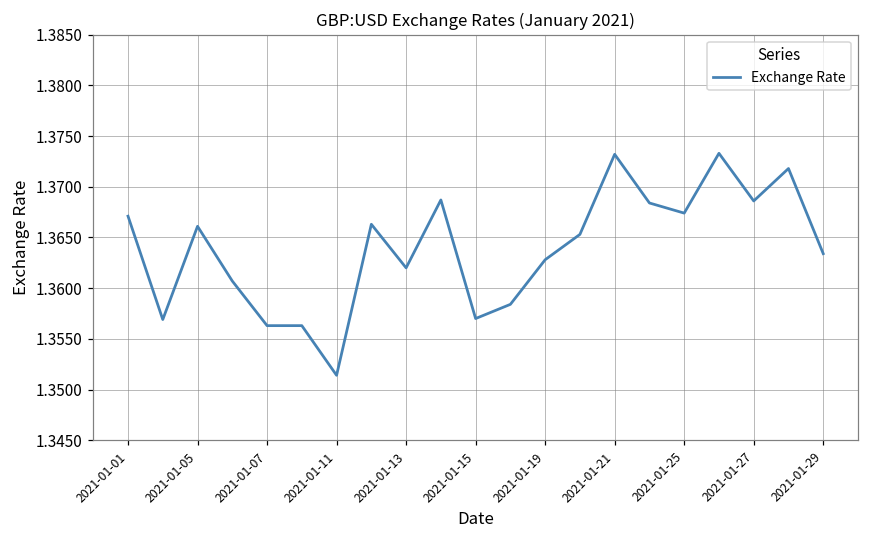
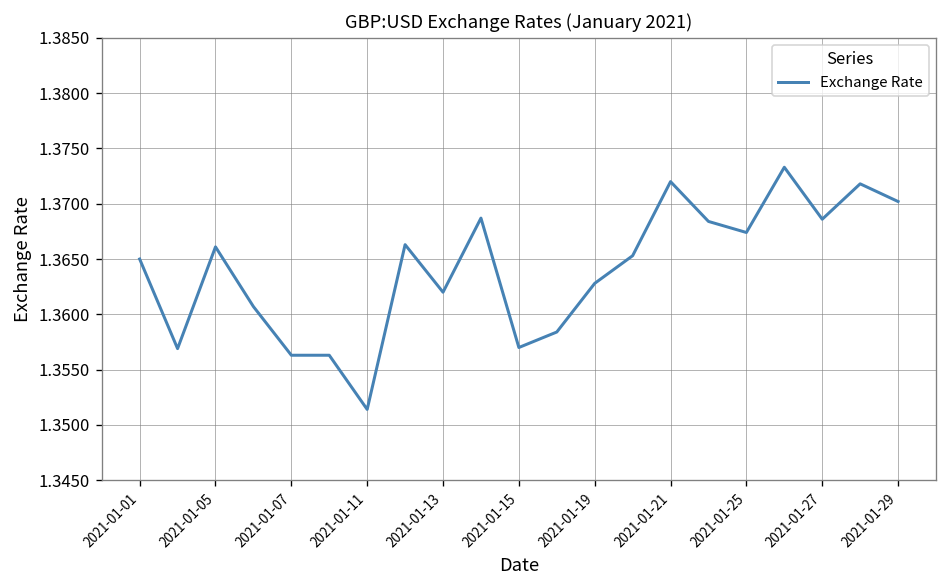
  {
-   "2021-01-01": 1.367,
+   "2021-01-01": 1.365,
    "2021-01-05": 1.366,
    "2021-01-07": 1.356,
    "2021-01-11": 1.351,
    "2021-01-13": 1.362,
    "2021-01-15": 1.357,
    "2021-01-19": 1.363,
-   "2021-01-21": 1.373,
+   "2021-01-21": 1.372,
    "2021-01-25": 1.367,
    "2021-01-27": 1.369,
-   "2021-01-29": 1.363
+   "2021-01-29": 1.370
  }
